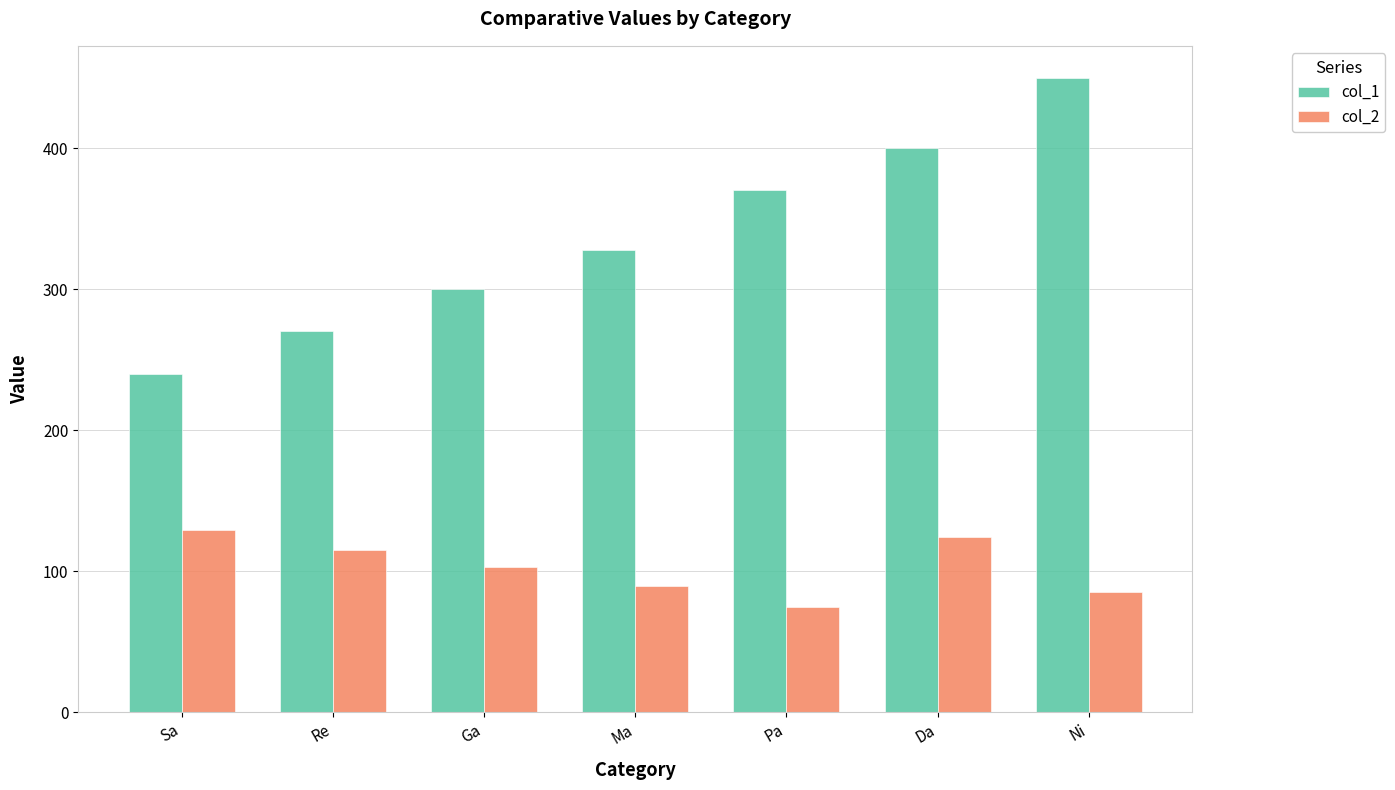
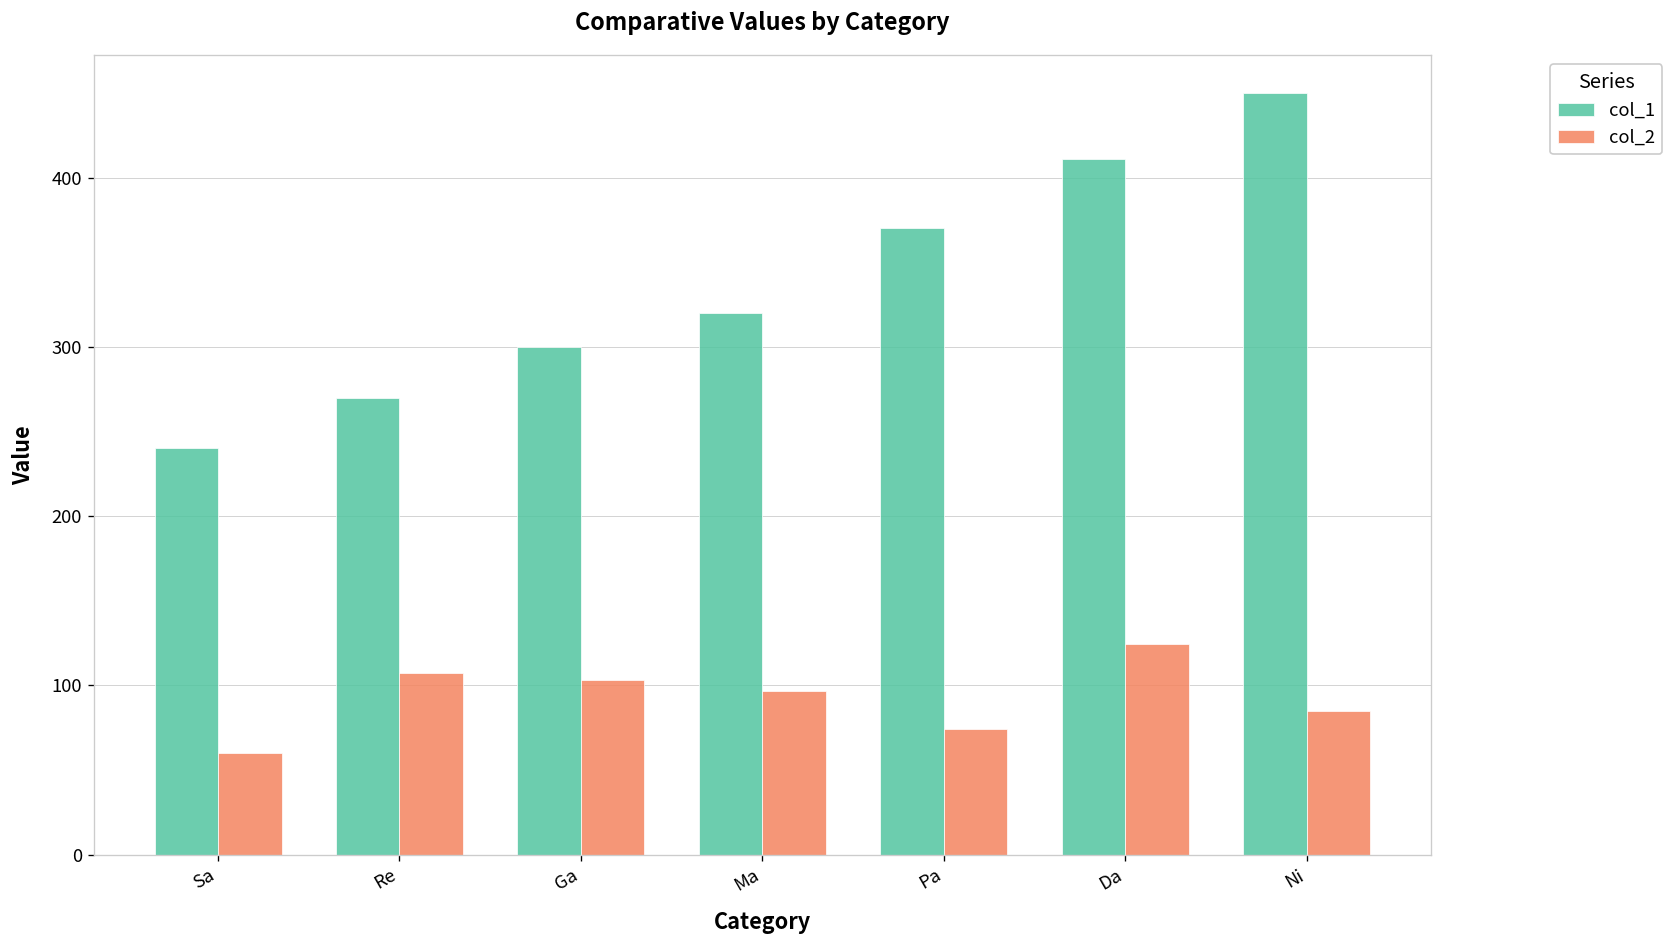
  {
    "col_1": {
      "Sa": 240,
      "Re": 270,
      "Ga": 300,
-     "Ma": 328,
+     "Ma": 320,
      "Pa": 370,
-     "Da": 400,
+     "Da": 411,
      "Ni": 450
    },
    "col_2": {
-     "Sa": 129,
-     "Re": 115,
+     "Sa": 60,
+     "Re": 107,
      "Ga": 103,
-     "Ma": 90,
+     "Ma": 97,
      "Pa": 74,
      "Da": 124,
      "Ni": 85
    }
  }
